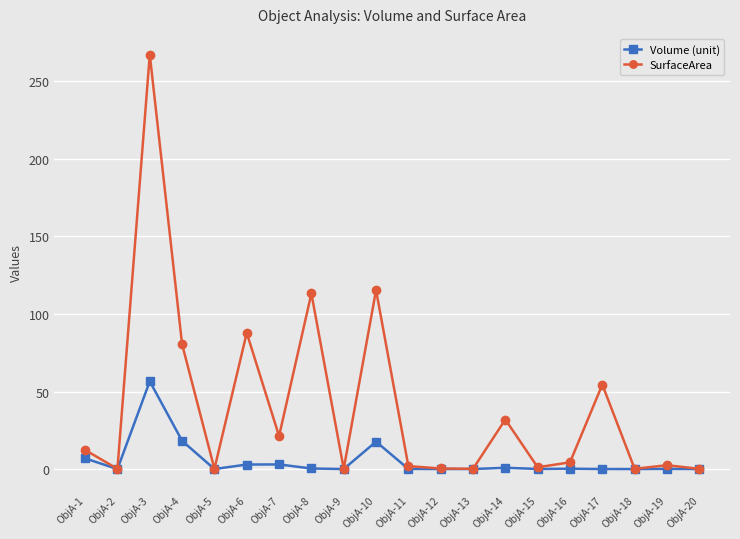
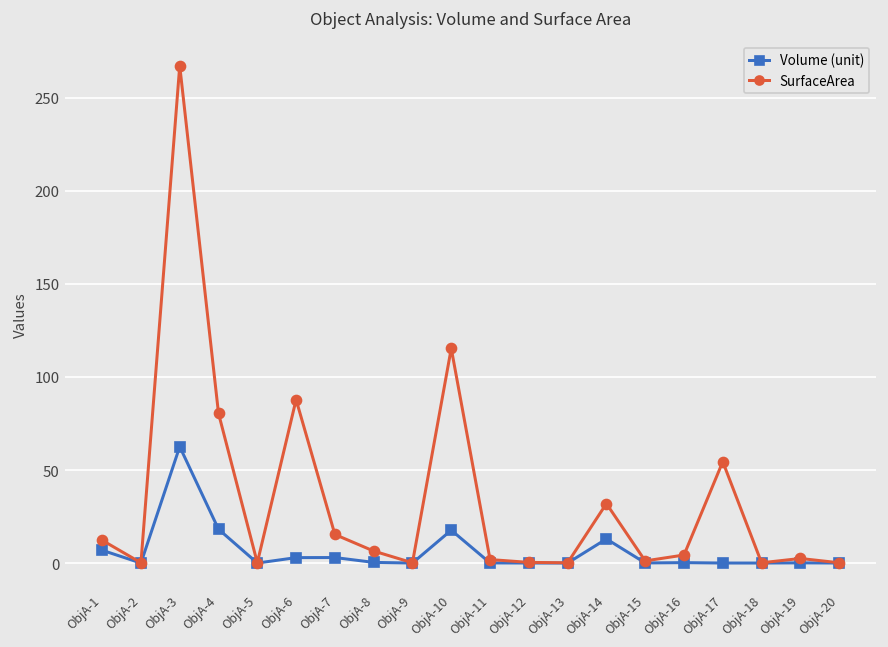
  {
    "Volume (unit)": {
      "ObjA-1": 7,
-     "ObjA-3": 57,
+     "ObjA-3": 63,
      "ObjA-4": 18,
      "ObjA-6": 3,
      "ObjA-7": 3,
      "ObjA-8": 0,
      "ObjA-10": 18,
      "ObjA-11": 0,
-     "ObjA-14": 1,
+     "ObjA-14": 13,
      "ObjA-16": 0,
      "ObjA-17": 0,
      "ObjA-19": 0
    },
    "SurfaceArea": {
      "ObjA-1": 12,
      "ObjA-3": 267,
      "ObjA-4": 80,
      "ObjA-6": 88,
-     "ObjA-7": 21,
-     "ObjA-8": 113,
+     "ObjA-7": 15,
+     "ObjA-8": 6,
      "ObjA-10": 115,
      "ObjA-11": 2,
      "ObjA-14": 32,
      "ObjA-16": 4,
      "ObjA-17": 54,
      "ObjA-19": 2
    }
  }
